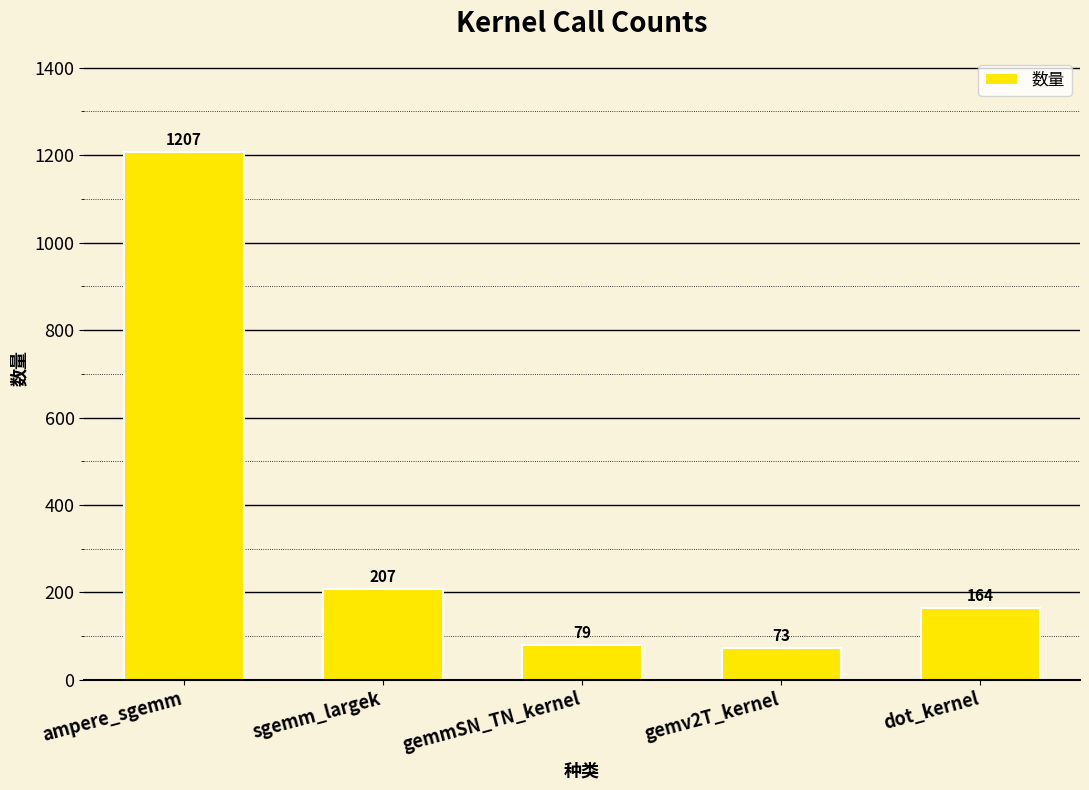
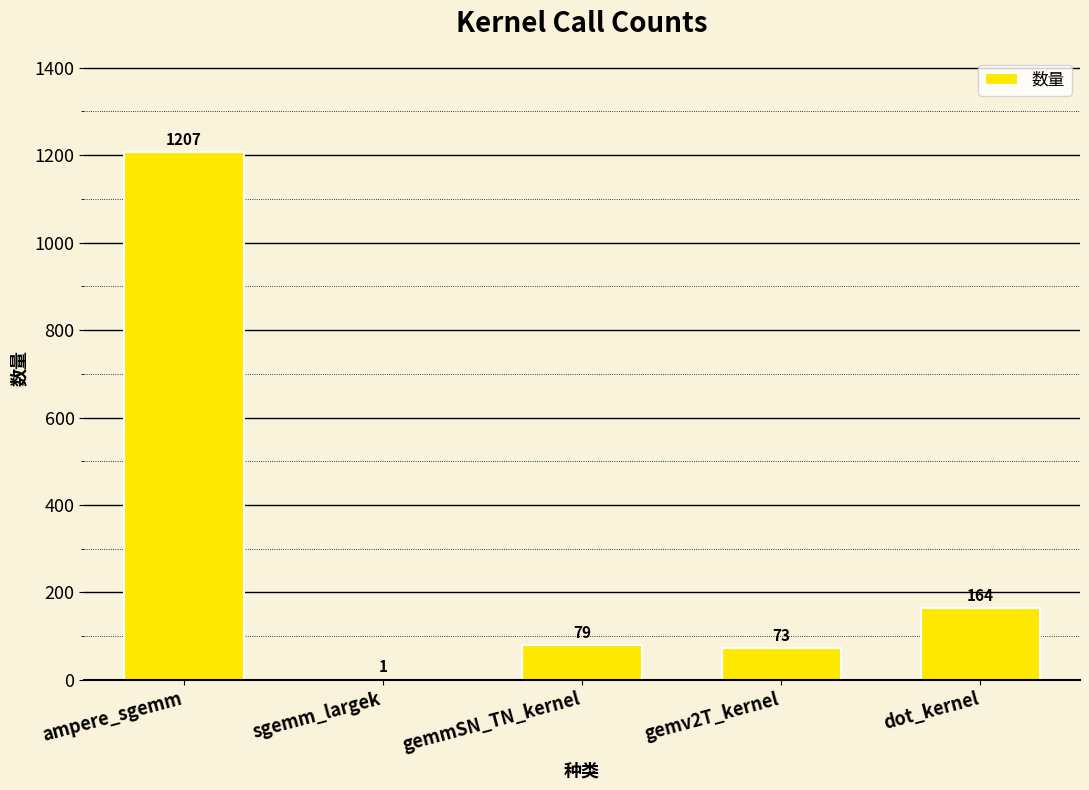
  {
    "ampere_sgemm": 1207,
-   "sgemm_largek": 207,
+   "sgemm_largek": 1,
    "gemmSN_TN_kernel": 79,
    "gemv2T_kernel": 73,
    "dot_kernel": 164
  }
